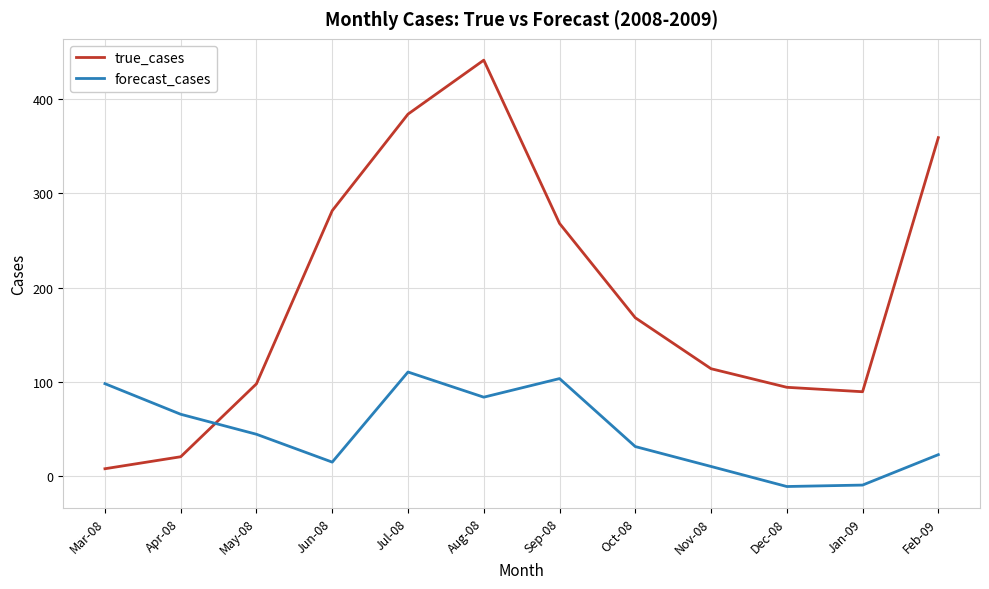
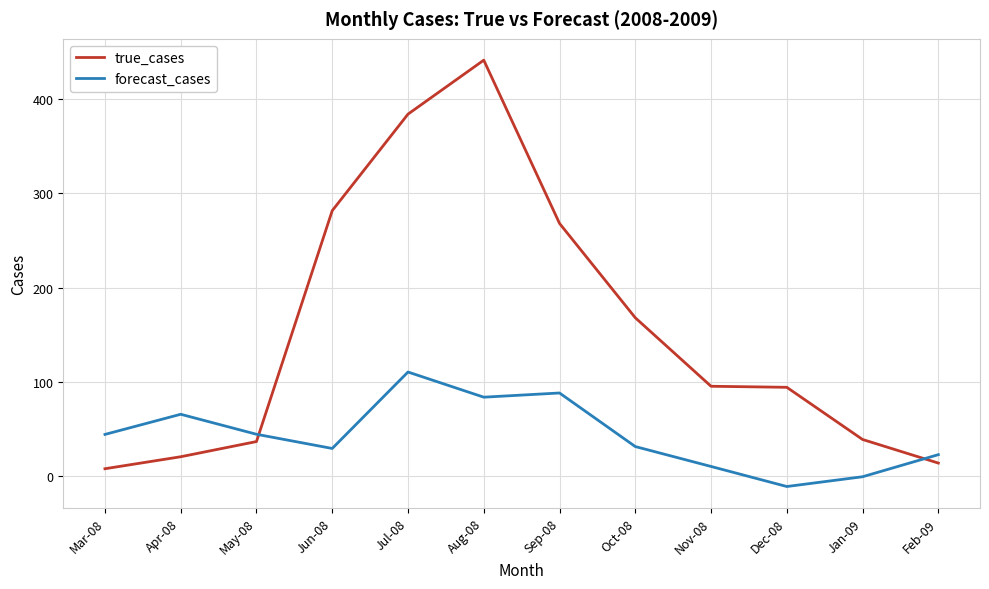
  {
    "true_cases": {
      "Mar-08": 10,
      "Apr-08": 20,
-     "May-08": 100,
+     "May-08": 40,
      "Jun-08": 280,
      "Jul-08": 380,
      "Aug-08": 440,
      "Sep-08": 270,
      "Oct-08": 170,
-     "Nov-08": 110,
+     "Nov-08": 100,
      "Dec-08": 90,
-     "Jan-09": 90,
-     "Feb-09": 360
+     "Jan-09": 40,
+     "Feb-09": 10
    },
    "forecast_cases": {
-     "Mar-08": 100,
+     "Mar-08": 40,
      "Apr-08": 70,
      "May-08": 40,
-     "Jun-08": 20,
+     "Jun-08": 30,
      "Jul-08": 110,
      "Aug-08": 80,
-     "Sep-08": 100,
+     "Sep-08": 90,
      "Oct-08": 30,
      "Nov-08": 10,
      "Dec-08": -10,
-     "Jan-09": -10,
+     "Jan-09": 0,
      "Feb-09": 20
    }
  }
